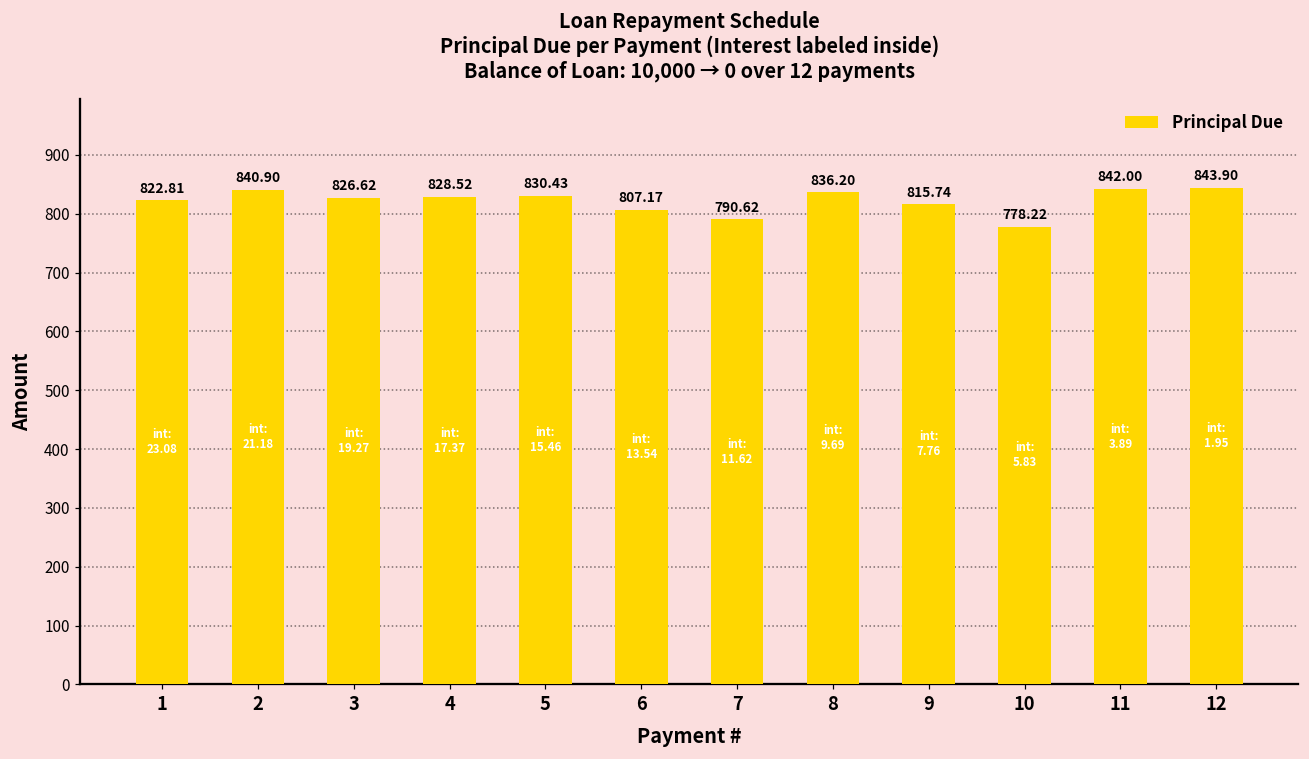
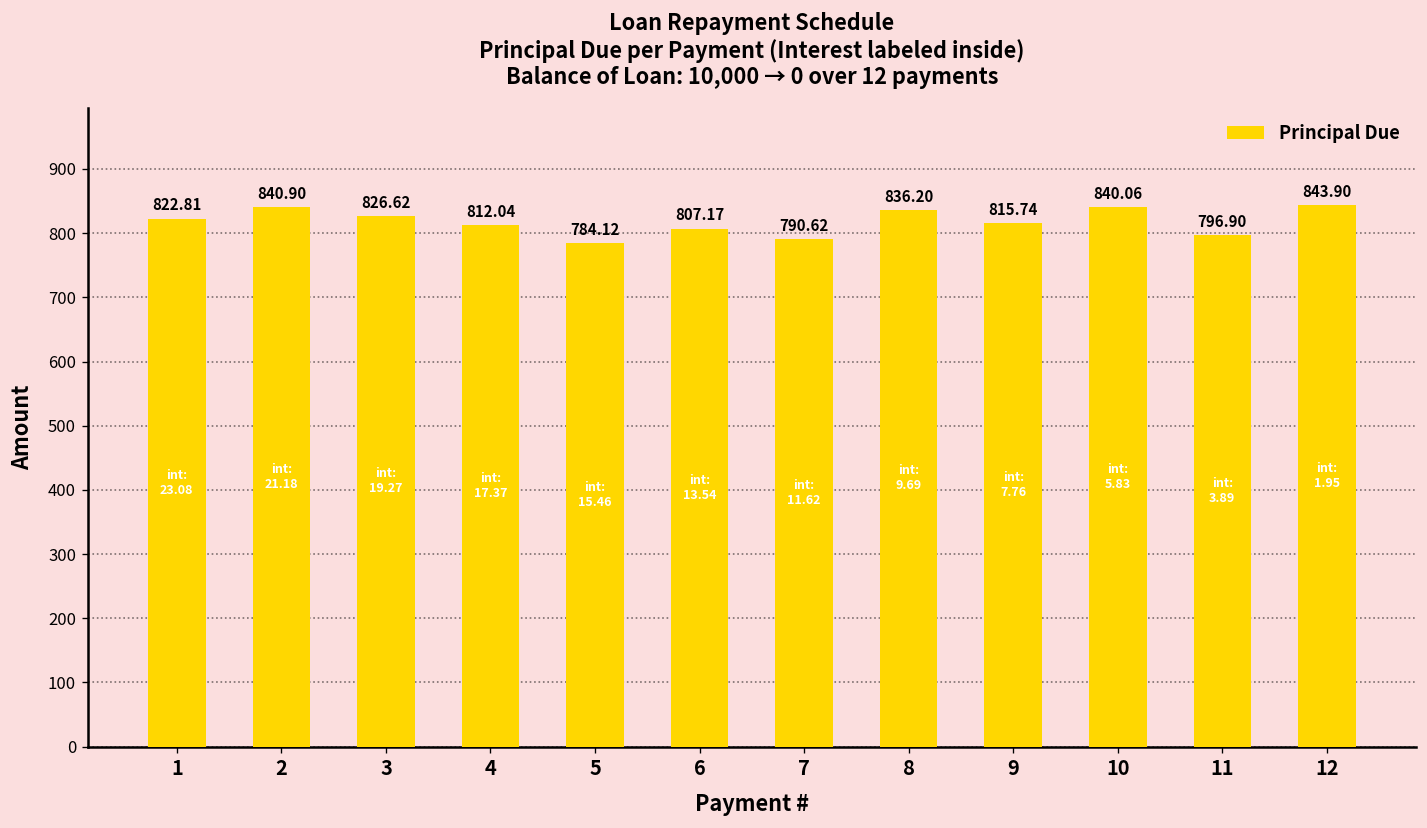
  {
    "1": 822.81,
    "2": 840.90,
    "3": 826.62,
-   "4": 828.52,
-   "5": 830.43,
+   "4": 812.04,
+   "5": 784.12,
    "6": 807.17,
    "7": 790.62,
    "8": 836.20,
    "9": 815.74,
-   "10": 778.22,
-   "11": 842.00,
+   "10": 840.06,
+   "11": 796.90,
    "12": 843.90
  }
